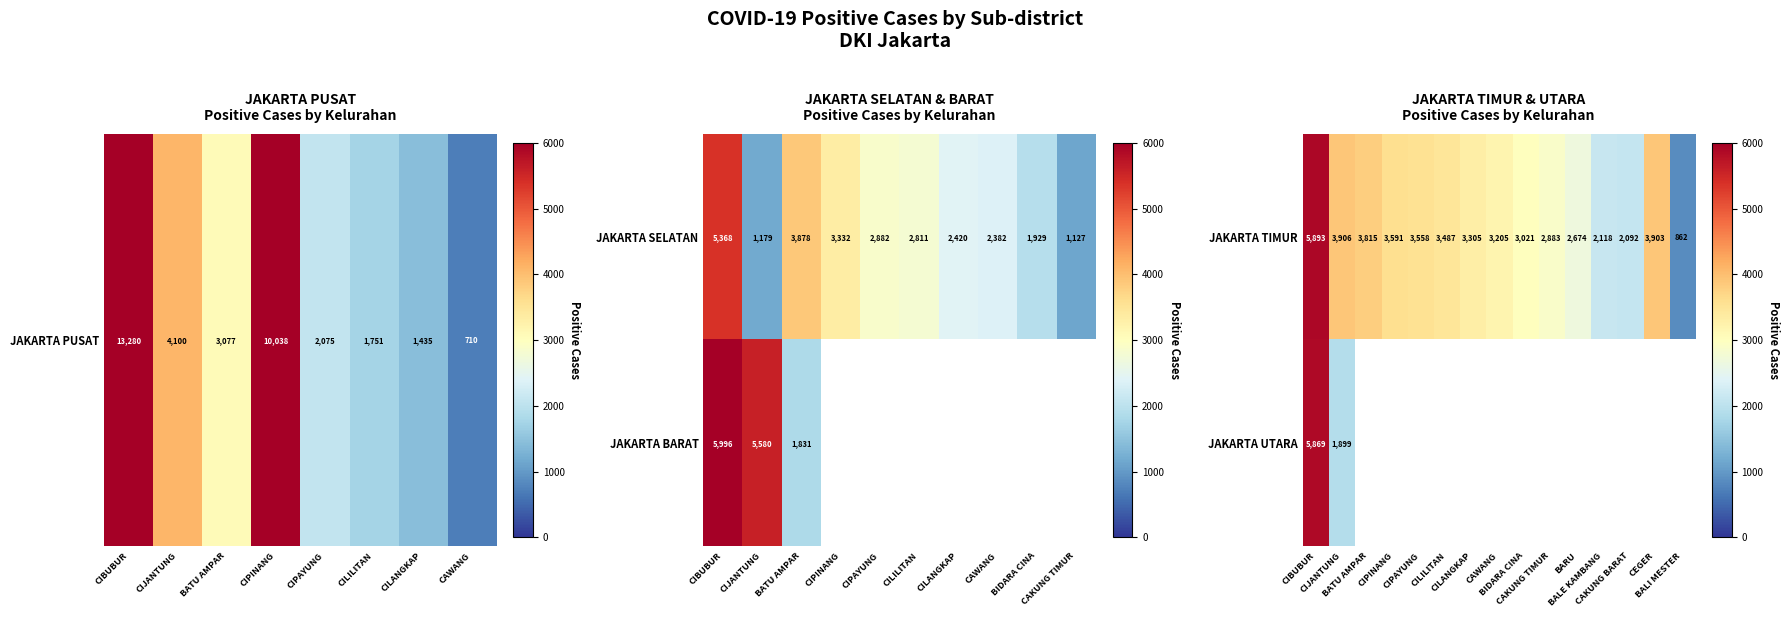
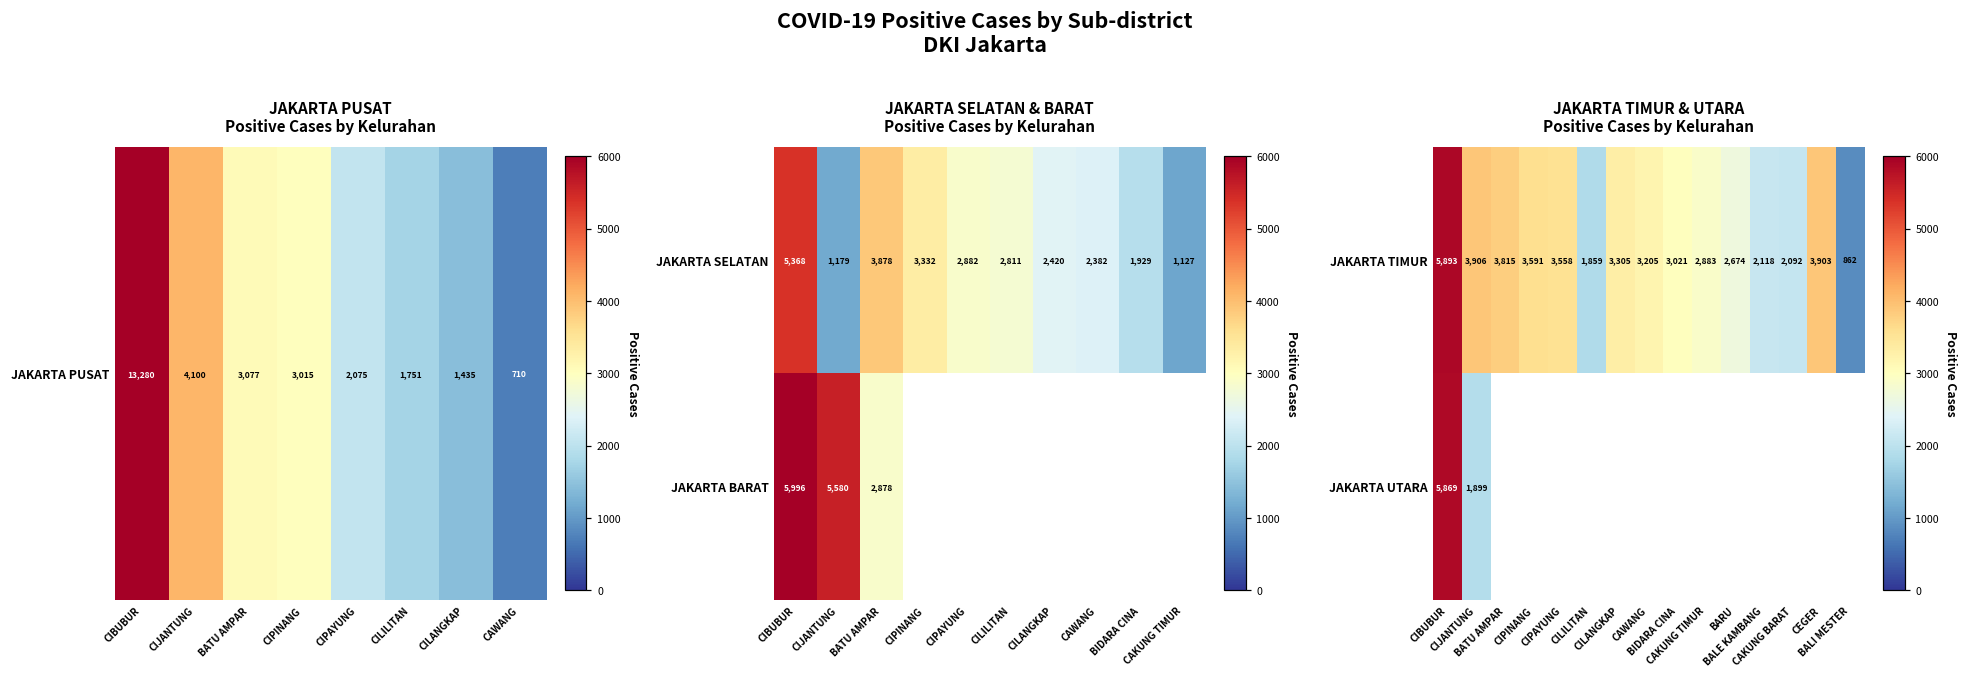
  {
    "JAKARTA PUSAT Positive Cases by Kelurahan": {
      "JAKARTA PUSAT": {
        "CIBUBUR": "13,280",
        "CIJANTUNG": "4,100",
        "BATU AMPAR": "3,077",
-       "CIPINANG": "10,038",
+       "CIPINANG": "3,015",
        "CIPAYUNG": "2,075",
        "CILILITAN": "1,751",
        "CILANGKAP": "1,435",
        "CAWANG": "710"
      }
    },
    "JAKARTA SELATAN & BARAT Positive Cases by Kelurahan": {
      "JAKARTA SELATAN": {
        "CIBUBUR": "5,368",
        "CIJANTUNG": "1,179",
        "BATU AMPAR": "3,878",
        "CIPINANG": "3,332",
        "CIPAYUNG": "2,882",
        "CILILITAN": "2,811",
        "CILANGKAP": "2,420",
        "CAWANG": "2,382",
        "BIDARA CINA": "1,929",
        "CAKUNG TIMUR": "1,127"
      },
      "JAKARTA BARAT": {
        "CIBUBUR": "5,996",
        "CIJANTUNG": "5,580",
-       "BATU AMPAR": "1,831"
+       "BATU AMPAR": "2,878"
      }
    },
    "JAKARTA TIMUR & UTARA Positive Cases by Kelurahan": {
      "JAKARTA TIMUR": {
        "CIBUBUR": "5,893",
        "CIJANTUNG": "3,906",
        "BATU AMPAR": "3,815",
        "CIPINANG": "3,591",
        "CIPAYUNG": "3,558",
-       "CILILITAN": "3,487",
+       "CILILITAN": "1,859",
        "CILANGKAP": "3,305",
        "CAWANG": "3,205",
        "BIDARA CINA": "3,021",
        "CAKUNG TIMUR": "2,883",
        "BARU": "2,674",
        "BALE KAMBANG": "2,118",
        "CAKUNG BARAT": "2,092",
        "CEGER": "3,903",
        "BALI MESTER": "862"
      },
      "JAKARTA UTARA": {
        "CIBUBUR": "5,869",
        "CIJANTUNG": "1,899"
      }
    }
  }
